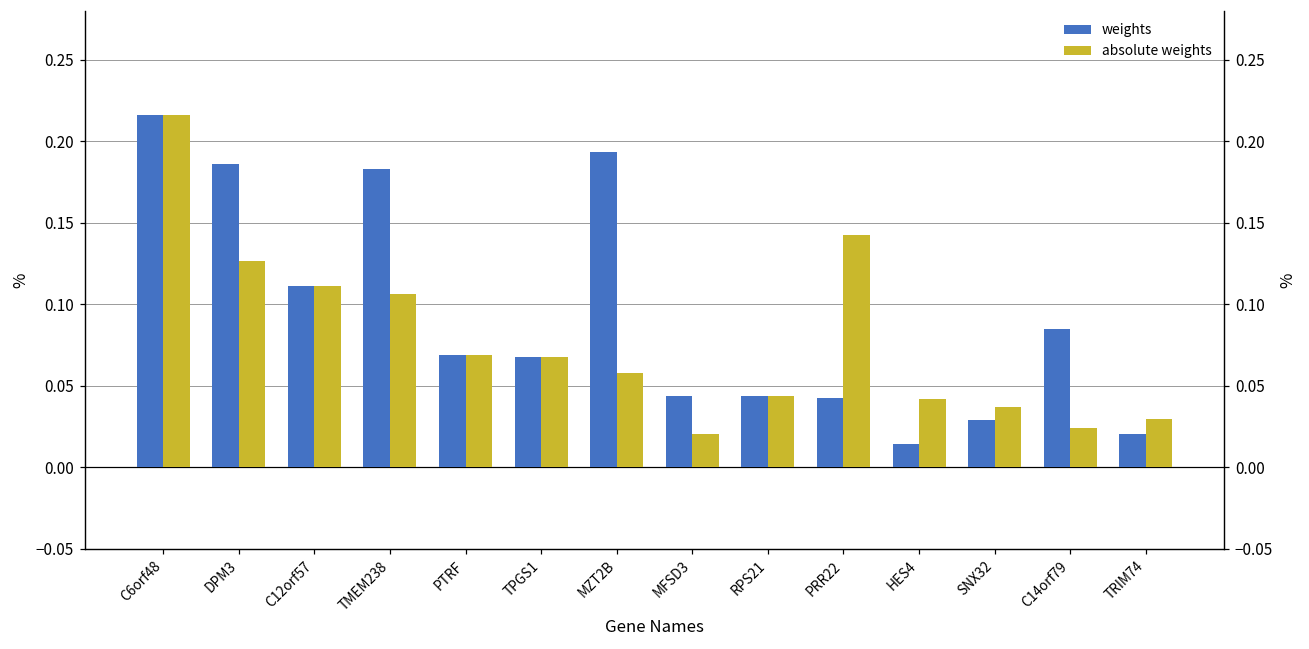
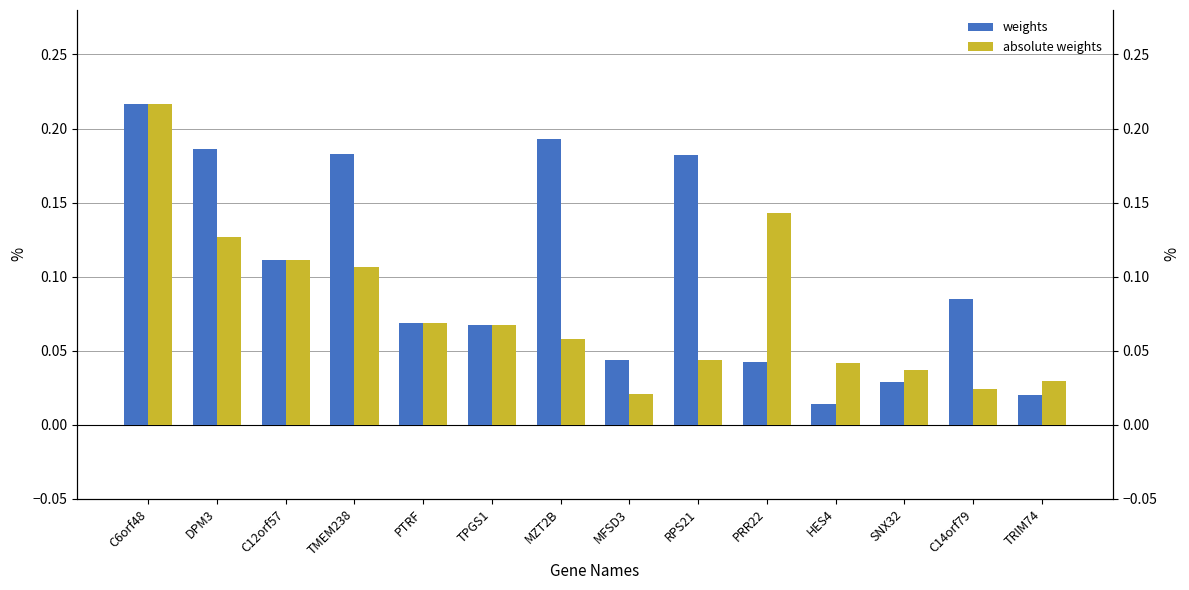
  {
    "weights": {
      "C6orf48": 0.216,
      "DPM3": 0.186,
      "C12orf57": 0.112,
      "TMEM238": 0.183,
      "PTRF": 0.069,
      "TPGS1": 0.068,
      "MZT2B": 0.193,
      "MFSD3": 0.044,
-     "RPS21": 0.043,
+     "RPS21": 0.182,
      "PRR22": 0.042,
      "HES4": 0.014,
      "SNX32": 0.029,
      "C14orf79": 0.085,
      "TRIM74": 0.020
    },
    "absolute weights": {
      "C6orf48": 0.216,
      "DPM3": 0.127,
      "C12orf57": 0.112,
      "TMEM238": 0.106,
      "PTRF": 0.069,
      "TPGS1": 0.068,
      "MZT2B": 0.058,
      "MFSD3": 0.020,
      "RPS21": 0.043,
      "PRR22": 0.143,
      "HES4": 0.042,
      "SNX32": 0.037,
      "C14orf79": 0.024,
      "TRIM74": 0.029
    }
  }
